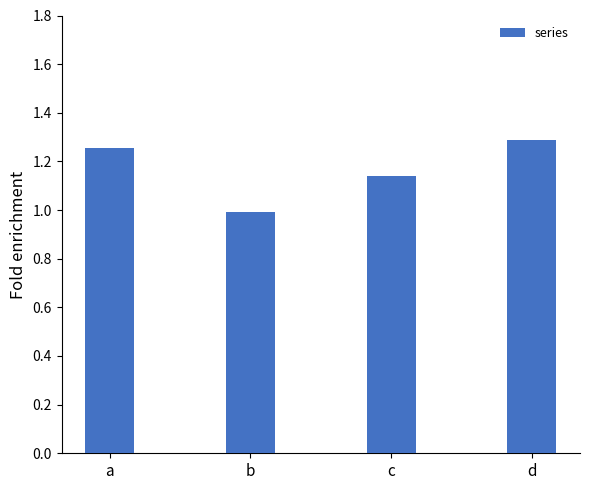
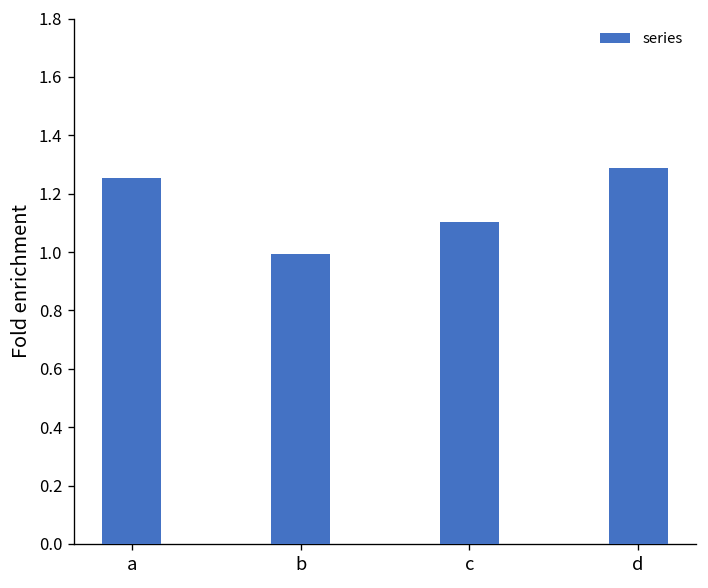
  {
    "a": 1.25,
    "b": 0.99,
-   "c": 1.14,
+   "c": 1.10,
    "d": 1.29
  }
